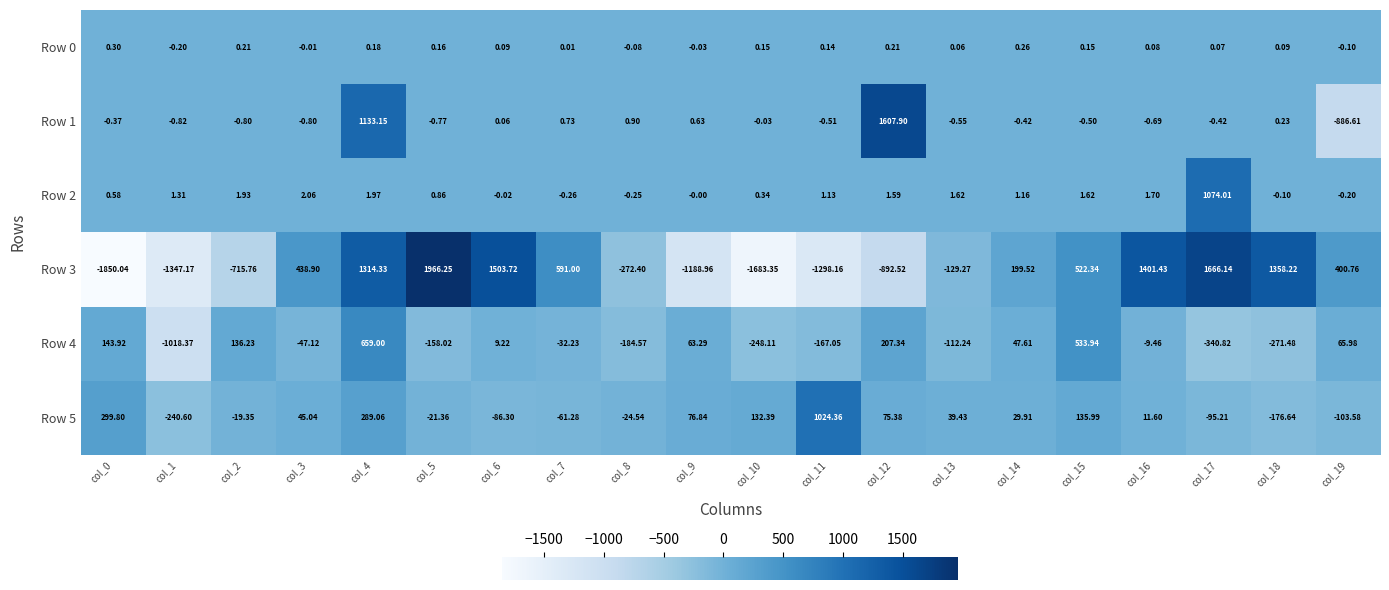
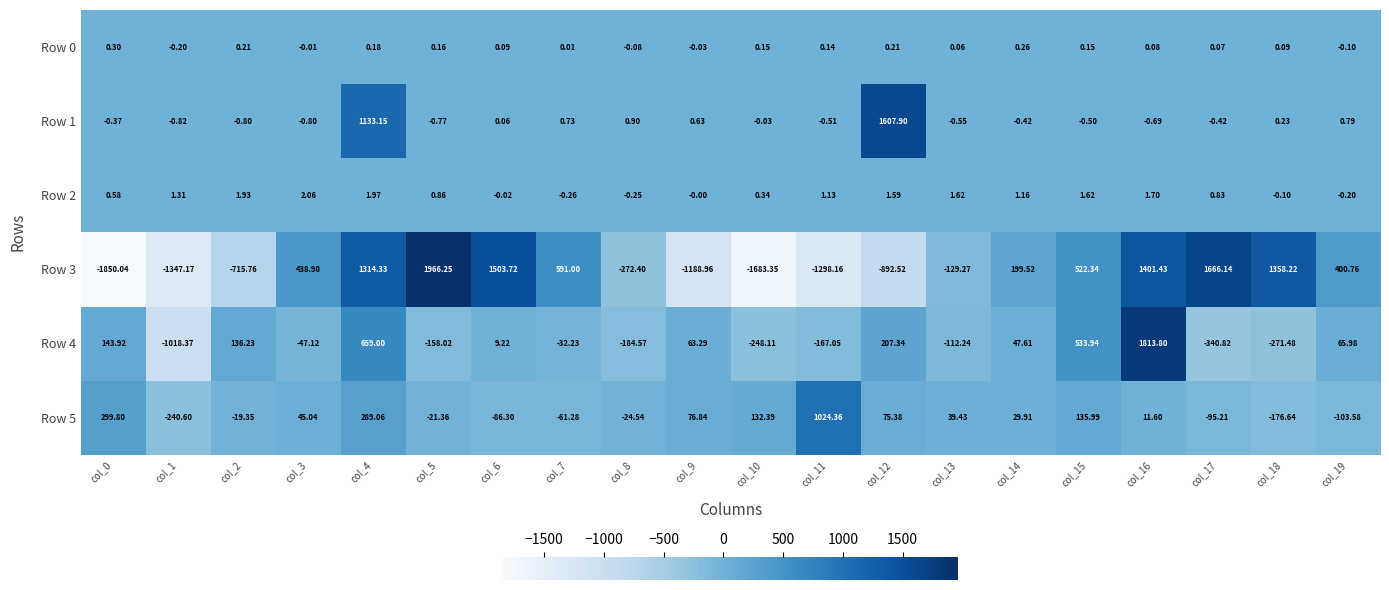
  {
    "Row 0": {
      "col_0": 0.30,
      "col_1": -0.20,
      "col_2": 0.21,
      "col_3": -0.01,
      "col_4": 0.18,
      "col_5": 0.16,
      "col_6": 0.09,
      "col_7": 0.01,
      "col_8": -0.08,
      "col_9": -0.03,
      "col_10": 0.15,
      "col_11": 0.14,
      "col_12": 0.21,
      "col_13": 0.06,
      "col_14": 0.26,
      "col_15": 0.15,
      "col_16": 0.08,
      "col_17": 0.07,
      "col_18": 0.09,
      "col_19": -0.10
    },
    "Row 1": {
      "col_0": -0.37,
      "col_1": -0.82,
      "col_2": -0.80,
      "col_3": -0.80,
      "col_4": 1133.15,
      "col_5": -0.77,
      "col_6": 0.06,
      "col_7": 0.73,
      "col_8": 0.90,
      "col_9": 0.63,
      "col_10": -0.03,
      "col_11": -0.51,
      "col_12": 1607.90,
      "col_13": -0.55,
      "col_14": -0.42,
      "col_15": -0.50,
      "col_16": -0.69,
      "col_17": -0.42,
      "col_18": 0.23,
-     "col_19": -886.61
+     "col_19": 0.79
    },
    "Row 2": {
      "col_0": 0.58,
      "col_1": 1.31,
      "col_2": 1.93,
      "col_3": 2.06,
      "col_4": 1.97,
      "col_5": 0.86,
      "col_6": -0.02,
      "col_7": -0.26,
      "col_8": -0.25,
      "col_9": -0.00,
      "col_10": 0.34,
      "col_11": 1.13,
      "col_12": 1.59,
      "col_13": 1.62,
      "col_14": 1.16,
      "col_15": 1.62,
      "col_16": 1.70,
-     "col_17": 1074.01,
+     "col_17": 0.83,
      "col_18": -0.10,
      "col_19": -0.20
    },
    "Row 3": {
      "col_0": -1850.04,
      "col_1": -1347.17,
      "col_2": -715.76,
      "col_3": 438.90,
      "col_4": 1314.33,
      "col_5": 1966.25,
      "col_6": 1503.72,
      "col_7": 591.00,
      "col_8": -272.40,
      "col_9": -1188.96,
      "col_10": -1683.35,
      "col_11": -1298.16,
      "col_12": -892.52,
      "col_13": -129.27,
      "col_14": 199.52,
      "col_15": 522.34,
      "col_16": 1401.43,
      "col_17": 1666.14,
      "col_18": 1358.22,
      "col_19": 400.76
    },
    "Row 4": {
      "col_0": 143.92,
      "col_1": -1018.37,
      "col_2": 136.23,
      "col_3": -47.12,
      "col_4": 659.00,
      "col_5": -158.02,
      "col_6": 9.22,
      "col_7": -32.23,
      "col_8": -184.57,
      "col_9": 63.29,
      "col_10": -248.11,
      "col_11": -167.05,
      "col_12": 207.34,
      "col_13": -112.24,
      "col_14": 47.61,
      "col_15": 533.94,
-     "col_16": -9.46,
+     "col_16": 1813.80,
      "col_17": -340.82,
      "col_18": -271.48,
      "col_19": 65.98
    },
    "Row 5": {
      "col_0": 299.80,
      "col_1": -240.60,
      "col_2": -19.35,
      "col_3": 45.04,
      "col_4": 289.06,
      "col_5": -21.36,
      "col_6": -86.30,
      "col_7": -61.28,
      "col_8": -24.54,
      "col_9": 76.84,
      "col_10": 132.39,
      "col_11": 1024.36,
      "col_12": 75.38,
      "col_13": 39.43,
      "col_14": 29.91,
      "col_15": 135.99,
      "col_16": 11.60,
      "col_17": -95.21,
      "col_18": -176.64,
      "col_19": -103.58
    }
  }
